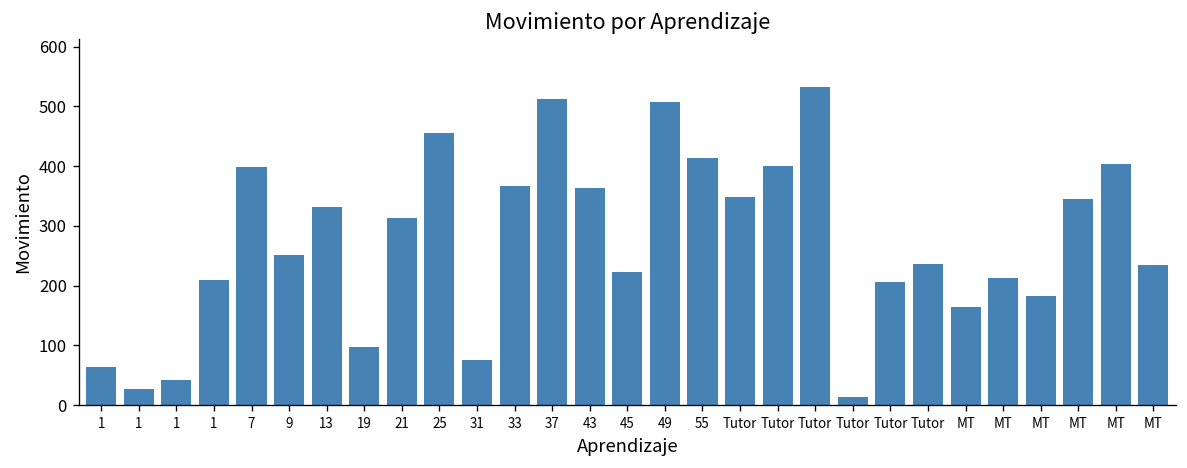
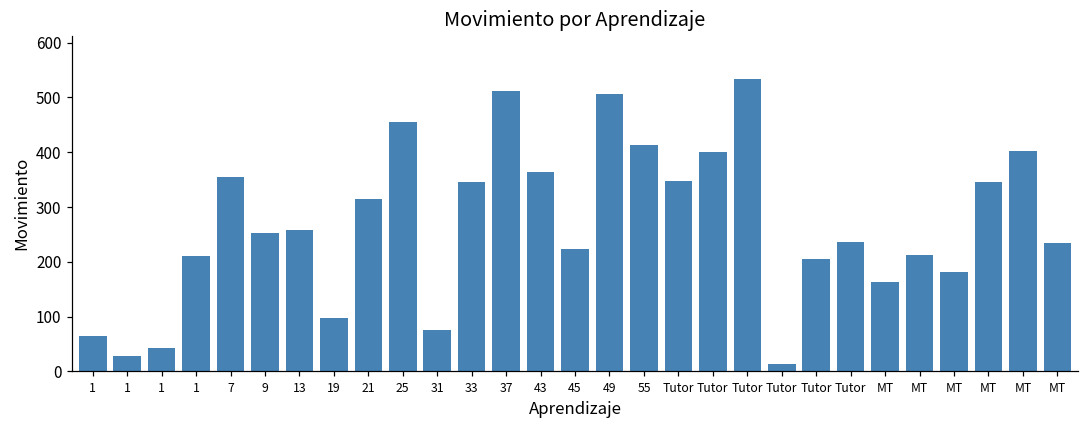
  {
-   "7": 400,
+   "7": 360,
    "9": 250,
-   "13": 330,
+   "13": 260,
    "19": 100,
    "21": 310,
    "25": 460,
    "31": 80,
-   "33": 370,
+   "33": 350,
    "37": 510,
    "43": 360,
    "45": 220,
    "49": 510,
    "55": 410
  }
